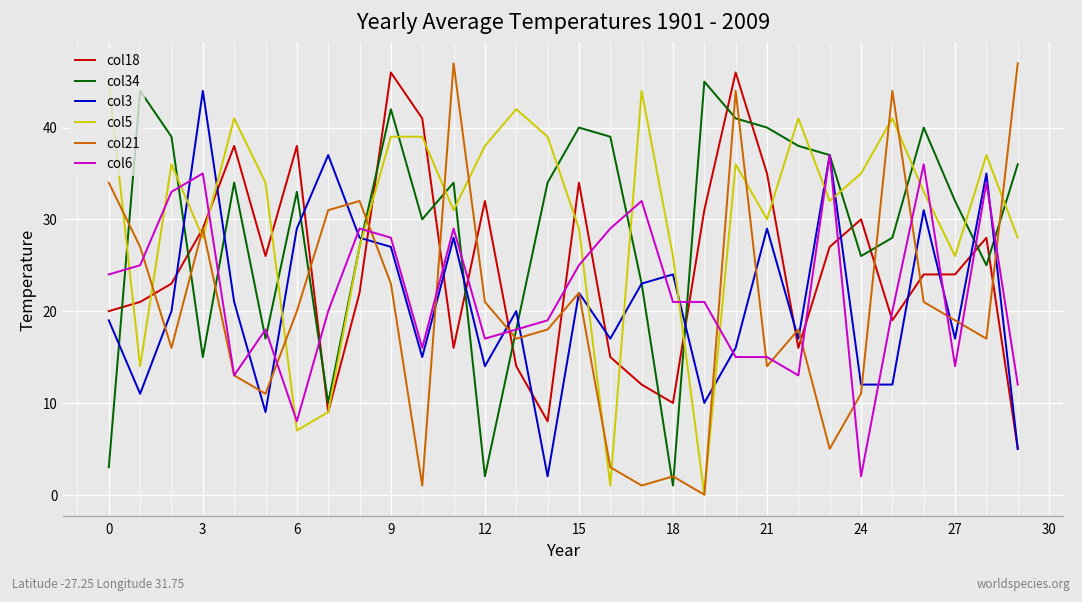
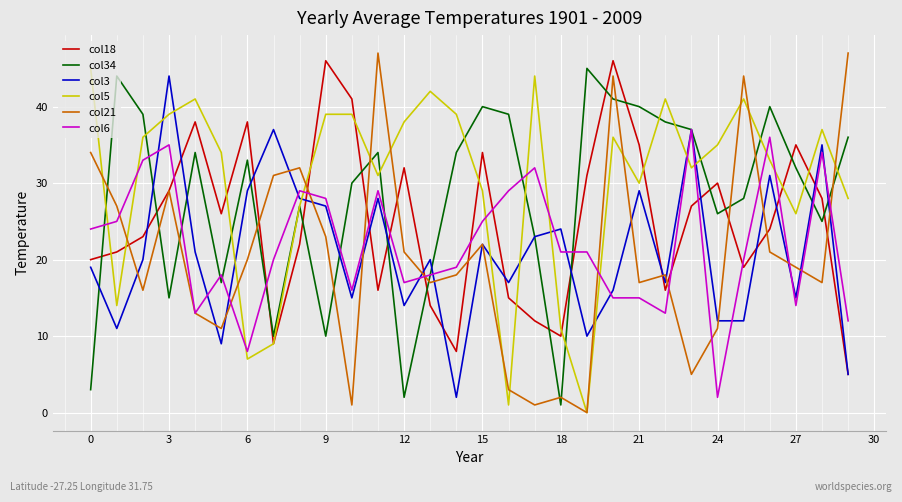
  {
    "col18": {
      "0": 20,
      "6": 38,
      "9": 46,
      "12": 32,
      "15": 34,
      "18": 10,
      "21": 35,
      "24": 30,
-     "27": 24
+     "27": 35
    },
    "col34": {
      "0": 3,
      "3": 15,
      "6": 33,
-     "9": 42,
+     "9": 10,
      "12": 2,
      "15": 40,
      "18": 1,
      "21": 40,
      "24": 26,
      "27": 32
    },
    "col3": {
      "0": 19,
      "3": 44,
      "6": 29,
      "9": 27,
      "12": 14,
      "18": 24,
      "21": 29,
      "24": 12,
-     "27": 17
+     "27": 15
    },
    "col5": {
-     "3": 28,
+     "3": 39,
      "6": 7,
      "9": 39,
      "12": 38,
      "15": 29,
-     "18": 26,
+     "18": 11,
      "21": 30,
      "24": 35,
      "27": 26
    },
    "col21": {
      "0": 34,
      "6": 20,
      "9": 23,
      "12": 21,
      "18": 2,
-     "21": 14,
+     "21": 17,
      "24": 11,
      "27": 19
    },
    "col6": {
      "0": 24,
      "3": 35,
      "6": 8,
      "9": 28,
      "12": 17,
      "15": 25,
      "18": 21,
      "21": 15,
      "24": 2,
      "27": 14
    }
  }
